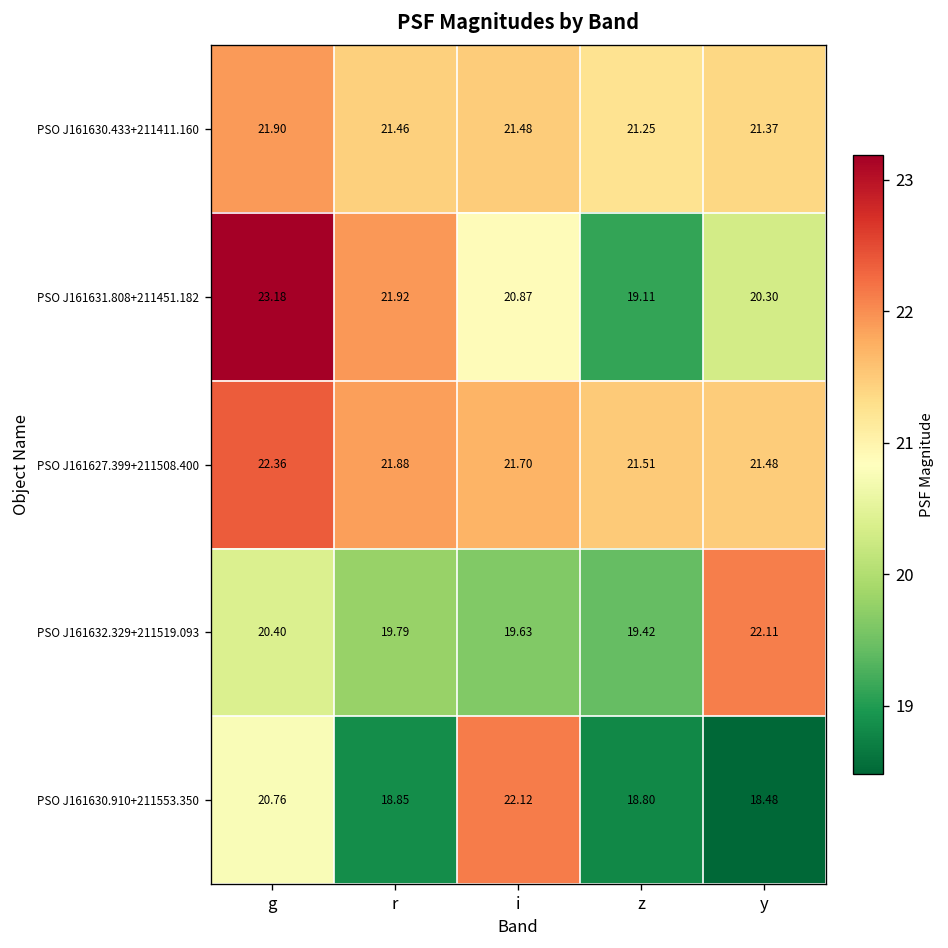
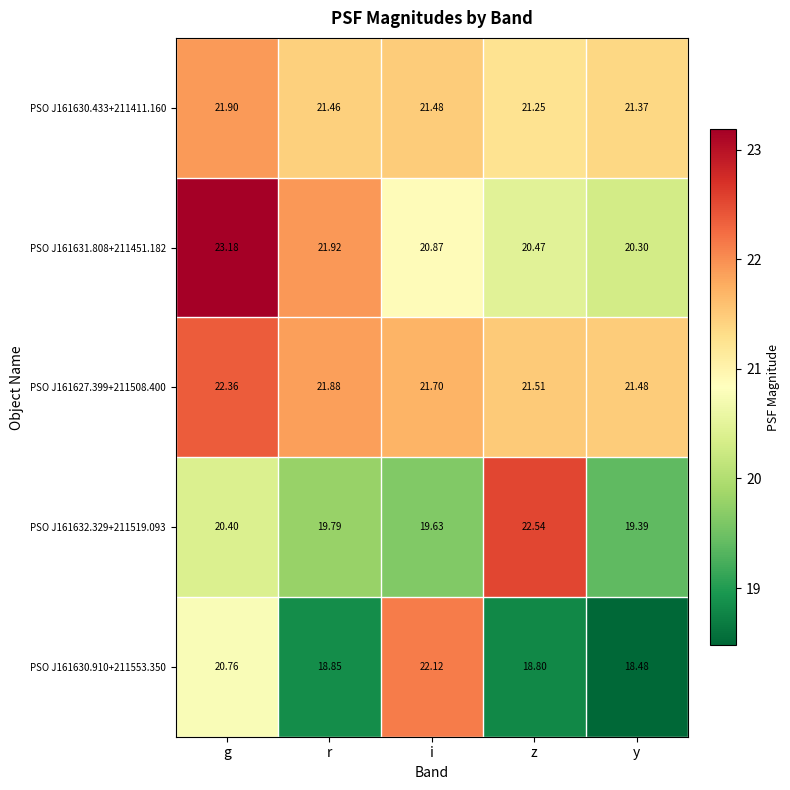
  {
    "PSO J161630.433+211411.160": {
      "g": 21.90,
      "r": 21.46,
      "i": 21.48,
      "z": 21.25,
      "y": 21.37
    },
    "PSO J161631.808+211451.182": {
      "g": 23.18,
      "r": 21.92,
      "i": 20.87,
-     "z": 19.11,
+     "z": 20.47,
      "y": 20.30
    },
    "PSO J161627.399+211508.400": {
      "g": 22.36,
      "r": 21.88,
      "i": 21.70,
      "z": 21.51,
      "y": 21.48
    },
    "PSO J161632.329+211519.093": {
      "g": 20.40,
      "r": 19.79,
      "i": 19.63,
-     "z": 19.42,
-     "y": 22.11
+     "z": 22.54,
+     "y": 19.39
    },
    "PSO J161630.910+211553.350": {
      "g": 20.76,
      "r": 18.85,
      "i": 22.12,
      "z": 18.80,
      "y": 18.48
    }
  }
